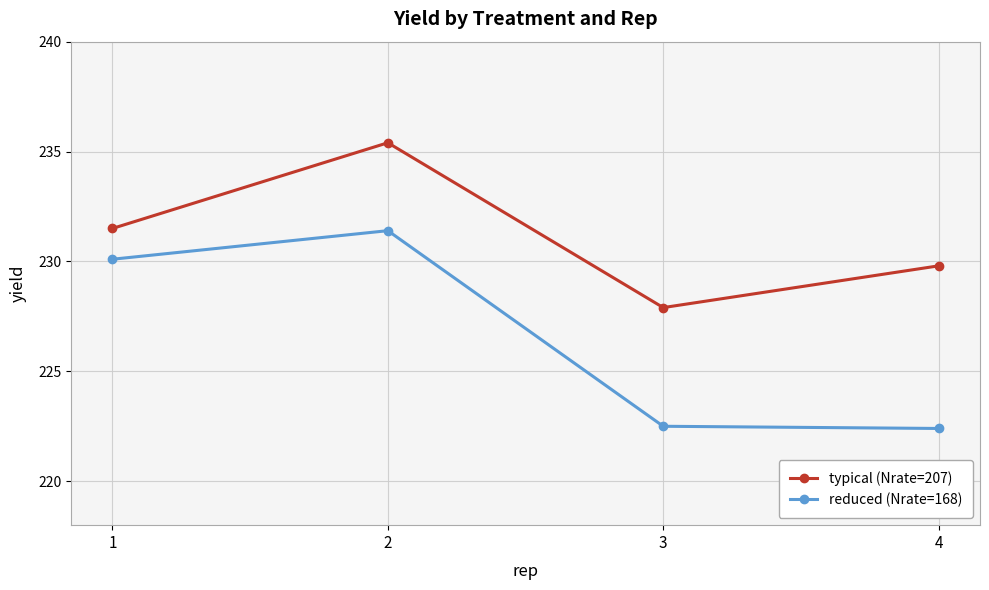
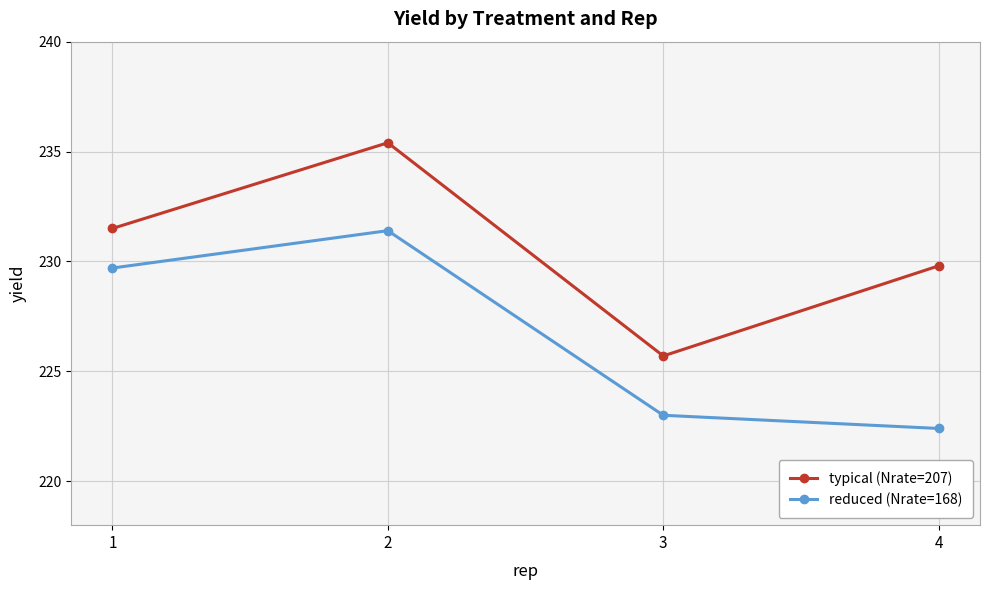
  {
    "typical (Nrate=207)": {
      "1": 231.5,
      "2": 235.4,
-     "3": 227.9,
+     "3": 225.7,
      "4": 229.8
    },
    "reduced (Nrate=168)": {
-     "1": 230.1,
+     "1": 229.7,
      "2": 231.4,
-     "3": 222.5,
+     "3": 223.0,
      "4": 222.4
    }
  }
